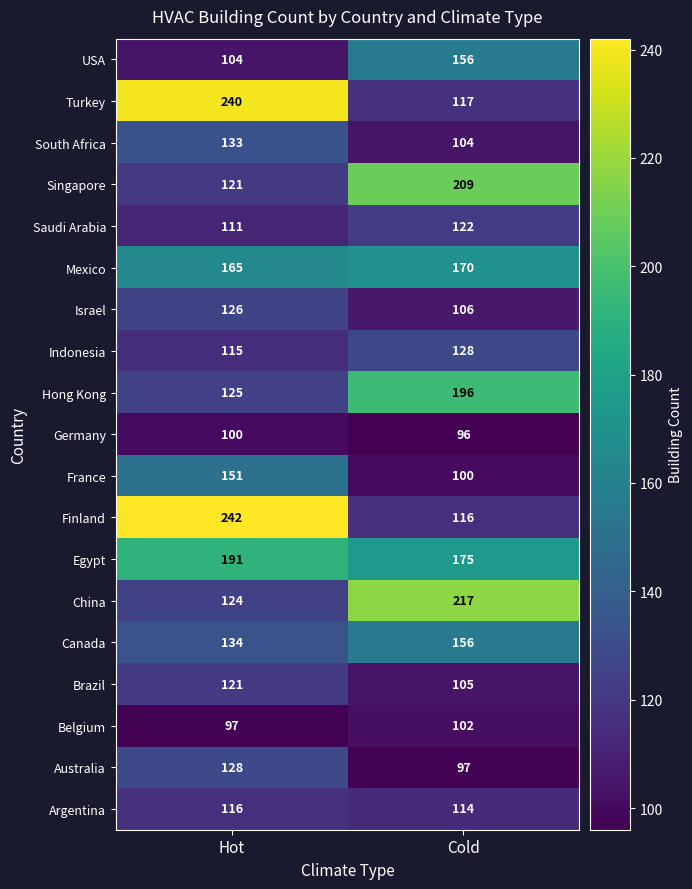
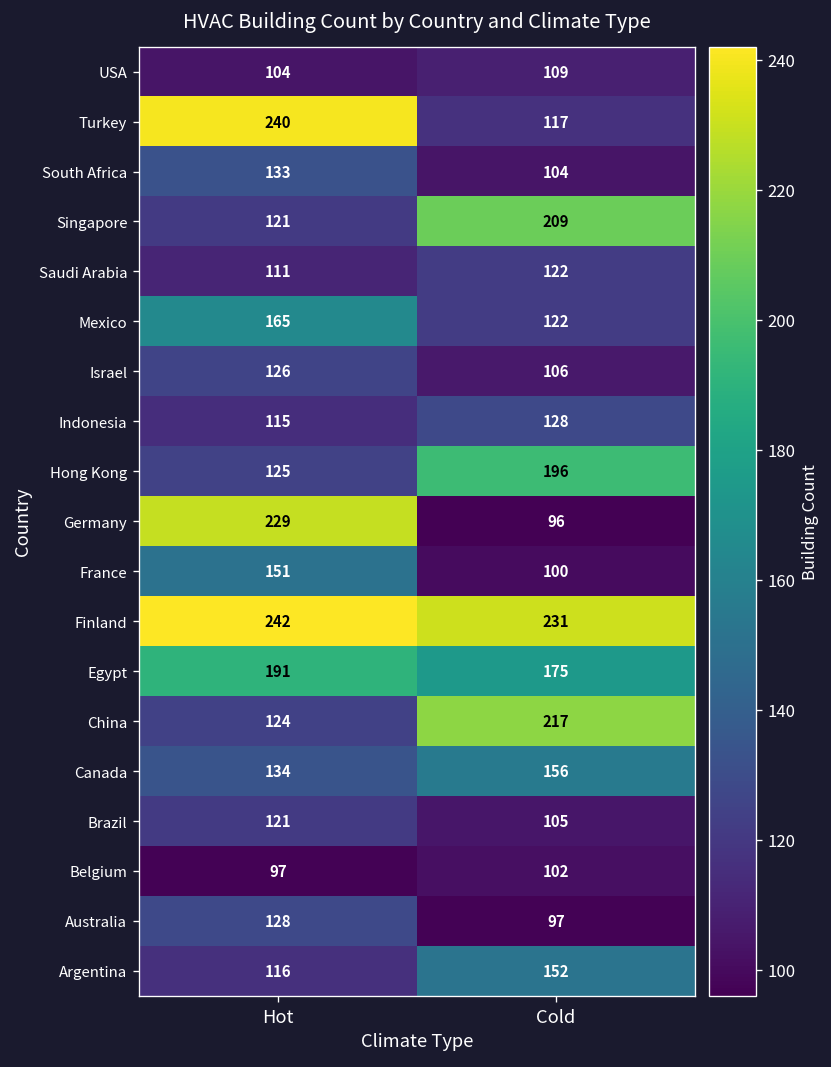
  {
    "USA": {
      "Hot": 104,
-     "Cold": 156
+     "Cold": 109
    },
    "Turkey": {
      "Hot": 240,
      "Cold": 117
    },
    "South Africa": {
      "Hot": 133,
      "Cold": 104
    },
    "Singapore": {
      "Hot": 121,
      "Cold": 209
    },
    "Saudi Arabia": {
      "Hot": 111,
      "Cold": 122
    },
    "Mexico": {
      "Hot": 165,
-     "Cold": 170
+     "Cold": 122
    },
    "Israel": {
      "Hot": 126,
      "Cold": 106
    },
    "Indonesia": {
      "Hot": 115,
      "Cold": 128
    },
    "Hong Kong": {
      "Hot": 125,
      "Cold": 196
    },
    "Germany": {
-     "Hot": 100,
+     "Hot": 229,
      "Cold": 96
    },
    "France": {
      "Hot": 151,
      "Cold": 100
    },
    "Finland": {
      "Hot": 242,
-     "Cold": 116
+     "Cold": 231
    },
    "Egypt": {
      "Hot": 191,
      "Cold": 175
    },
    "China": {
      "Hot": 124,
      "Cold": 217
    },
    "Canada": {
      "Hot": 134,
      "Cold": 156
    },
    "Brazil": {
      "Hot": 121,
      "Cold": 105
    },
    "Belgium": {
      "Hot": 97,
      "Cold": 102
    },
    "Australia": {
      "Hot": 128,
      "Cold": 97
    },
    "Argentina": {
      "Hot": 116,
-     "Cold": 114
+     "Cold": 152
    }
  }
